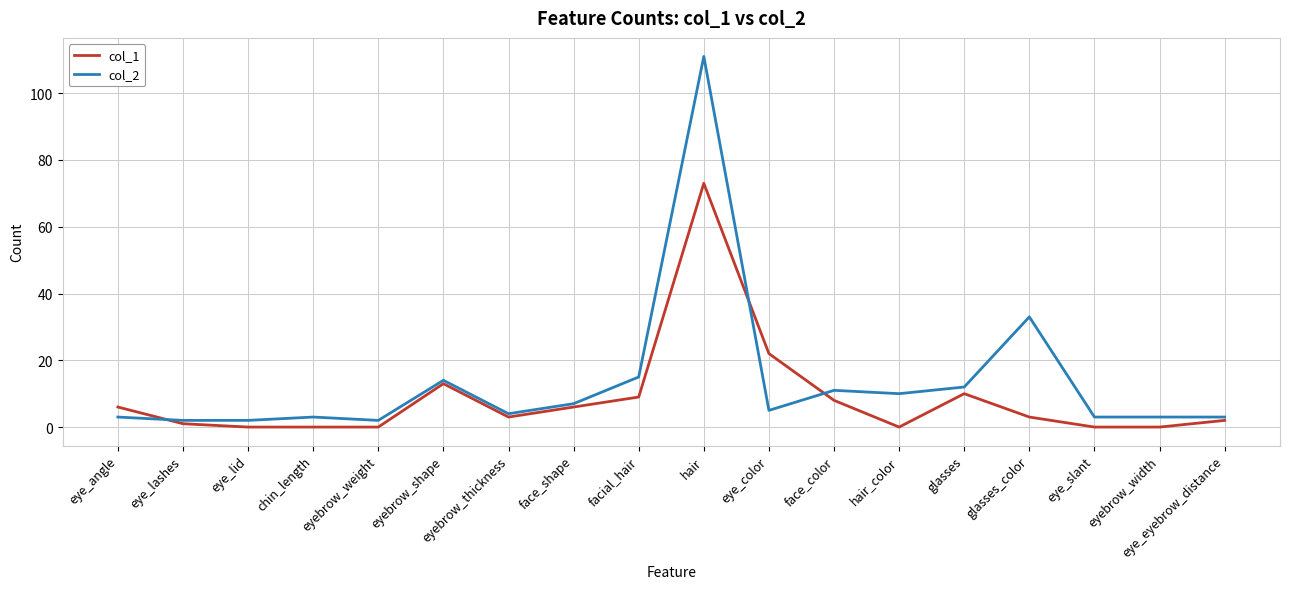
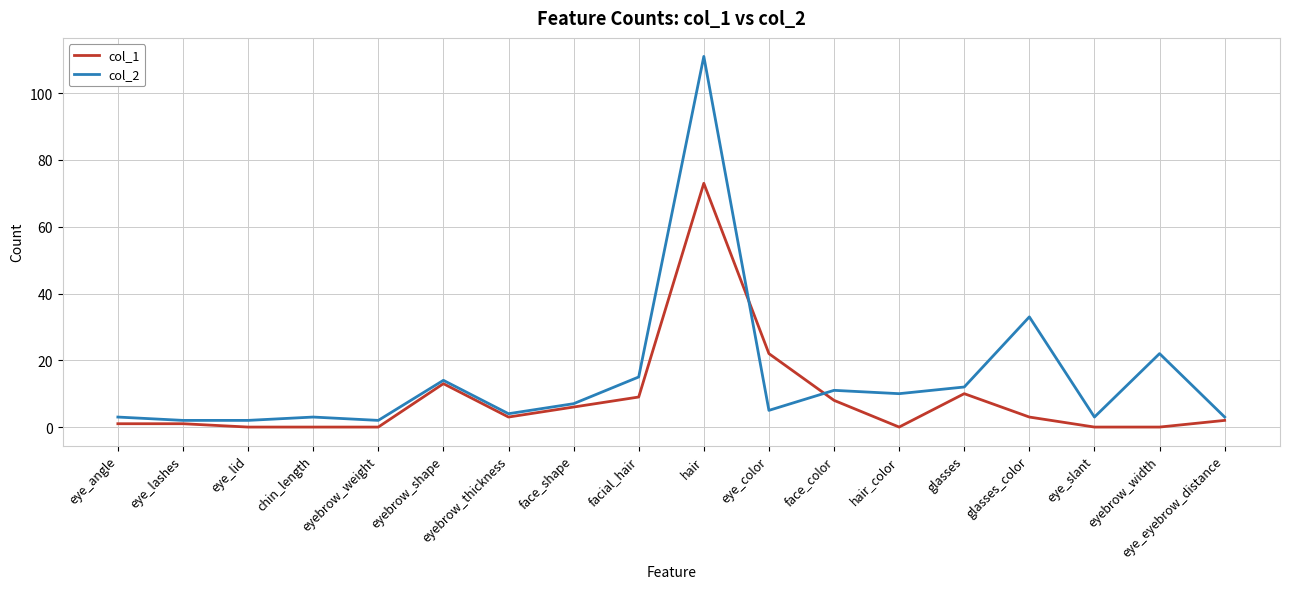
  {
    "col_1": {
-     "eye_angle": 6,
+     "eye_angle": 1,
      "eye_lashes": 1,
      "eye_lid": 0,
      "chin_length": 0,
      "eyebrow_weight": 0,
      "eyebrow_shape": 13,
      "eyebrow_thickness": 3,
      "face_shape": 6,
      "facial_hair": 9,
      "hair": 73,
      "eye_color": 22,
      "face_color": 8,
      "hair_color": 0,
      "glasses": 10,
      "glasses_color": 3,
      "eye_slant": 0,
      "eyebrow_width": 0,
      "eye_eyebrow_distance": 2
    },
    "col_2": {
      "eye_angle": 3,
      "eye_lashes": 2,
      "eye_lid": 2,
      "chin_length": 3,
      "eyebrow_weight": 2,
      "eyebrow_shape": 14,
      "eyebrow_thickness": 4,
      "face_shape": 7,
      "facial_hair": 15,
      "hair": 111,
      "eye_color": 5,
      "face_color": 11,
      "hair_color": 10,
      "glasses": 12,
      "glasses_color": 33,
      "eye_slant": 3,
-     "eyebrow_width": 3,
+     "eyebrow_width": 22,
      "eye_eyebrow_distance": 3
    }
  }
